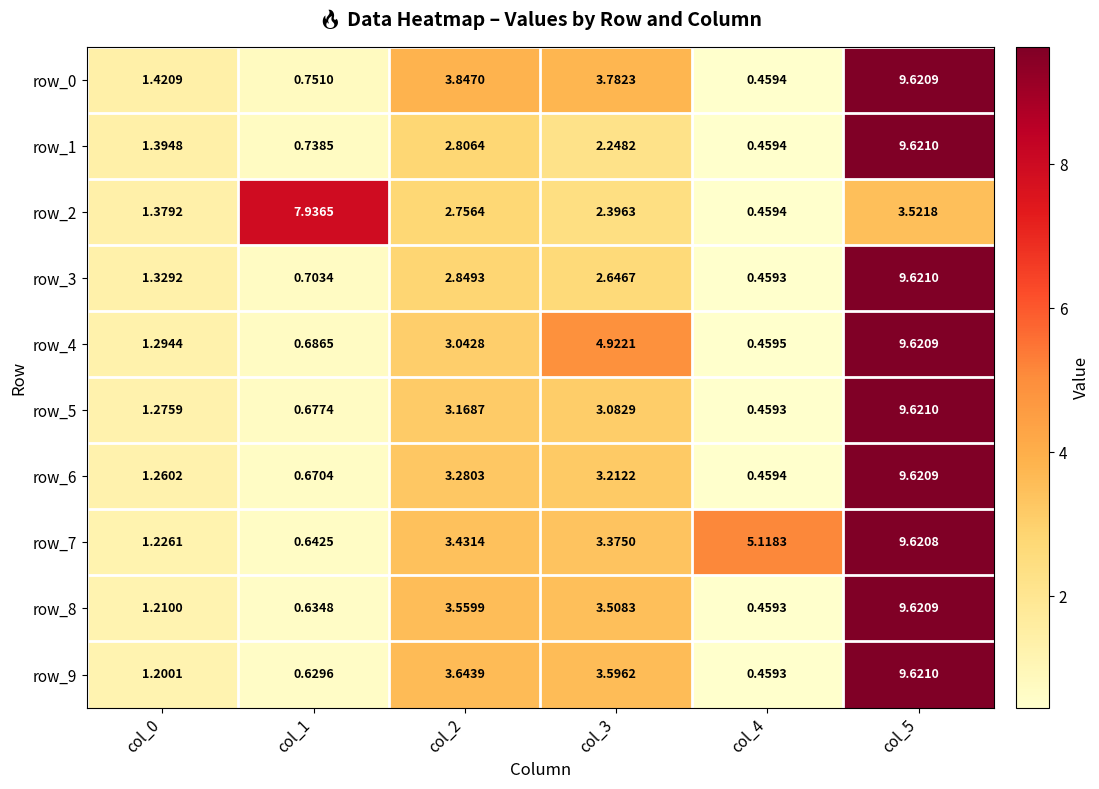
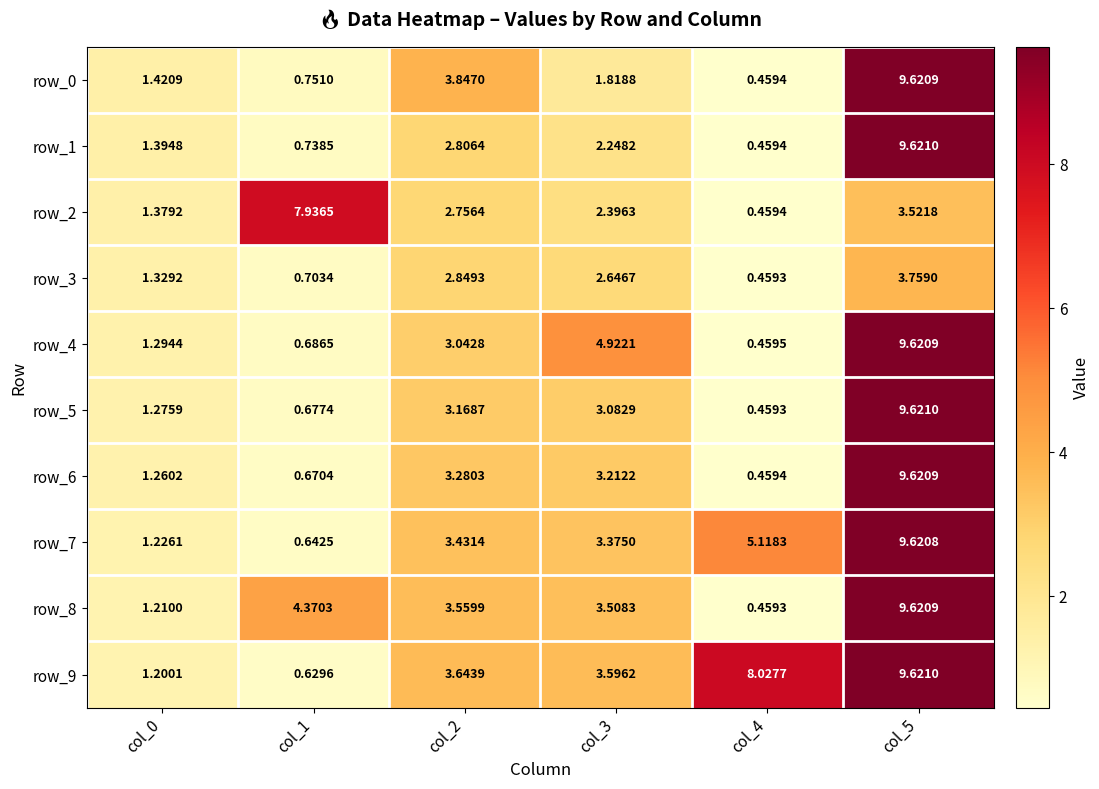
  {
    "row_0": {
      "col_0": 1.4209,
      "col_1": 0.7510,
      "col_2": 3.8470,
-     "col_3": 3.7823,
+     "col_3": 1.8188,
      "col_4": 0.4594,
      "col_5": 9.6209
    },
    "row_1": {
      "col_0": 1.3948,
      "col_1": 0.7385,
      "col_2": 2.8064,
      "col_3": 2.2482,
      "col_4": 0.4594,
      "col_5": 9.6210
    },
    "row_2": {
      "col_0": 1.3792,
      "col_1": 7.9365,
      "col_2": 2.7564,
      "col_3": 2.3963,
      "col_4": 0.4594,
      "col_5": 3.5218
    },
    "row_3": {
      "col_0": 1.3292,
      "col_1": 0.7034,
      "col_2": 2.8493,
      "col_3": 2.6467,
      "col_4": 0.4593,
-     "col_5": 9.6210
+     "col_5": 3.7590
    },
    "row_4": {
      "col_0": 1.2944,
      "col_1": 0.6865,
      "col_2": 3.0428,
      "col_3": 4.9221,
      "col_4": 0.4595,
      "col_5": 9.6209
    },
    "row_5": {
      "col_0": 1.2759,
      "col_1": 0.6774,
      "col_2": 3.1687,
      "col_3": 3.0829,
      "col_4": 0.4593,
      "col_5": 9.6210
    },
    "row_6": {
      "col_0": 1.2602,
      "col_1": 0.6704,
      "col_2": 3.2803,
      "col_3": 3.2122,
      "col_4": 0.4594,
      "col_5": 9.6209
    },
    "row_7": {
      "col_0": 1.2261,
      "col_1": 0.6425,
      "col_2": 3.4314,
      "col_3": 3.3750,
      "col_4": 5.1183,
      "col_5": 9.6208
    },
    "row_8": {
      "col_0": 1.2100,
-     "col_1": 0.6348,
+     "col_1": 4.3703,
      "col_2": 3.5599,
      "col_3": 3.5083,
      "col_4": 0.4593,
      "col_5": 9.6209
    },
    "row_9": {
      "col_0": 1.2001,
      "col_1": 0.6296,
      "col_2": 3.6439,
      "col_3": 3.5962,
-     "col_4": 0.4593,
+     "col_4": 8.0277,
      "col_5": 9.6210
    }
  }
